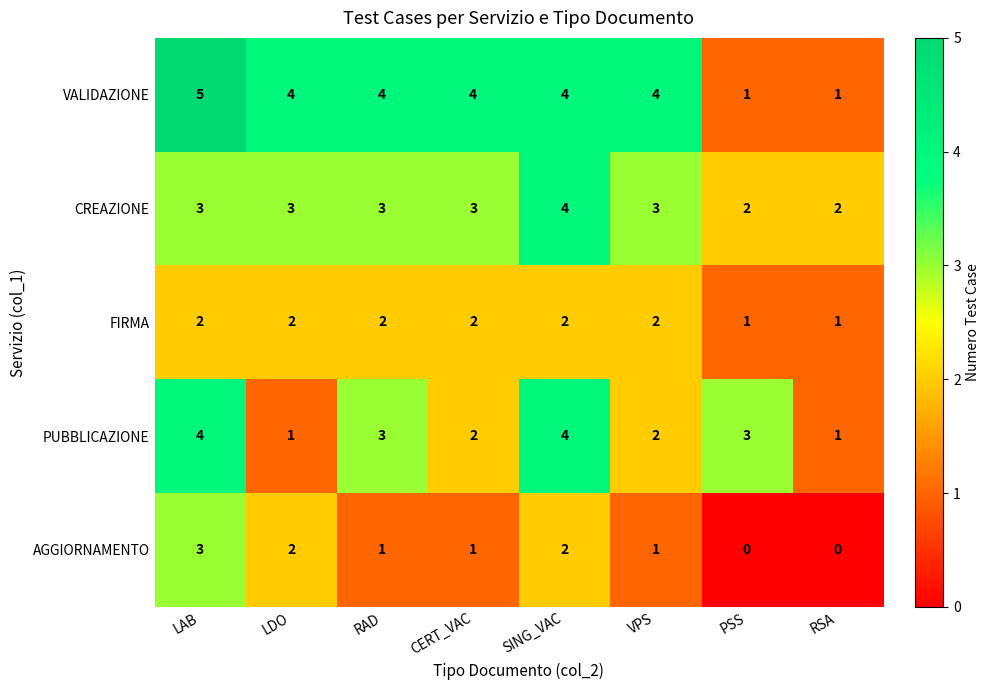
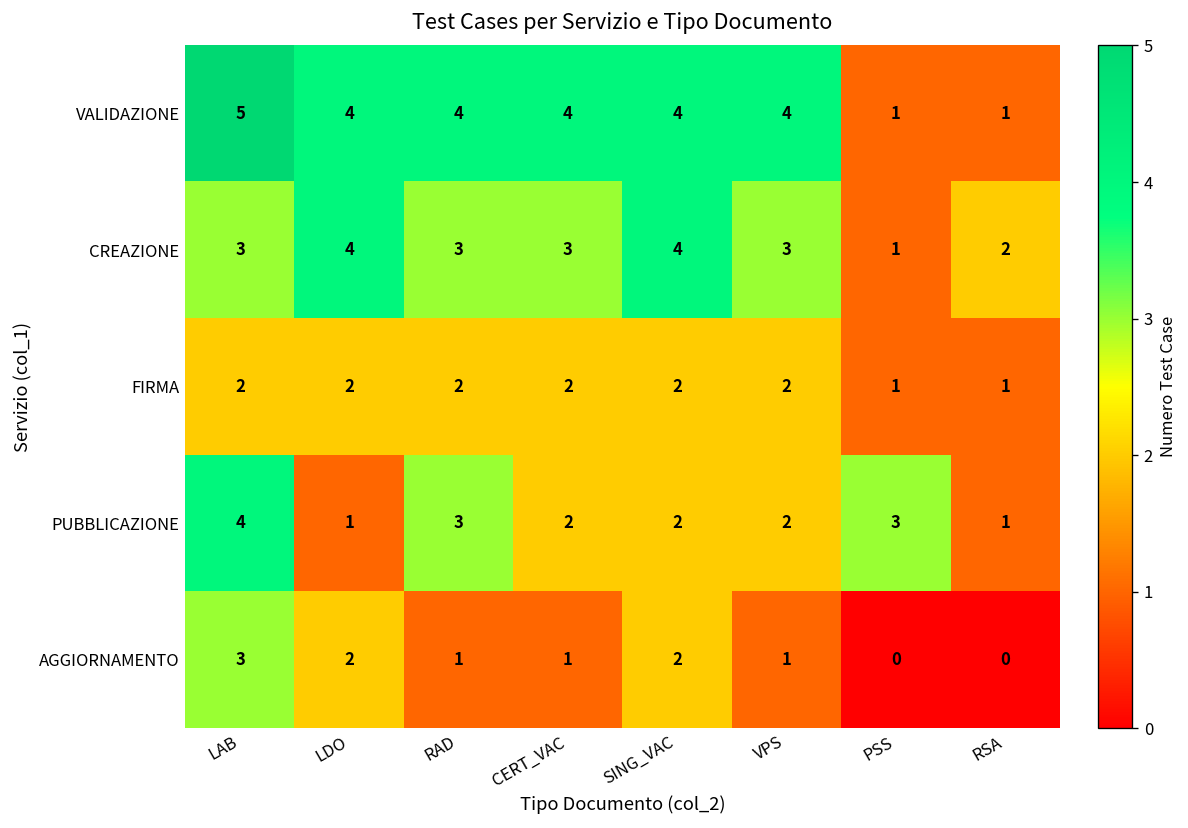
  {
    "VALIDAZIONE": {
      "LAB": 5,
      "LDO": 4,
      "RAD": 4,
      "CERT_VAC": 4,
      "SING_VAC": 4,
      "VPS": 4,
      "PSS": 1,
      "RSA": 1
    },
    "CREAZIONE": {
      "LAB": 3,
-     "LDO": 3,
+     "LDO": 4,
      "RAD": 3,
      "CERT_VAC": 3,
      "SING_VAC": 4,
      "VPS": 3,
-     "PSS": 2,
+     "PSS": 1,
      "RSA": 2
    },
    "FIRMA": {
      "LAB": 2,
      "LDO": 2,
      "RAD": 2,
      "CERT_VAC": 2,
      "SING_VAC": 2,
      "VPS": 2,
      "PSS": 1,
      "RSA": 1
    },
    "PUBBLICAZIONE": {
      "LAB": 4,
      "LDO": 1,
      "RAD": 3,
      "CERT_VAC": 2,
-     "SING_VAC": 4,
+     "SING_VAC": 2,
      "VPS": 2,
      "PSS": 3,
      "RSA": 1
    },
    "AGGIORNAMENTO": {
      "LAB": 3,
      "LDO": 2,
      "RAD": 1,
      "CERT_VAC": 1,
      "SING_VAC": 2,
      "VPS": 1,
      "PSS": 0,
      "RSA": 0
    }
  }
